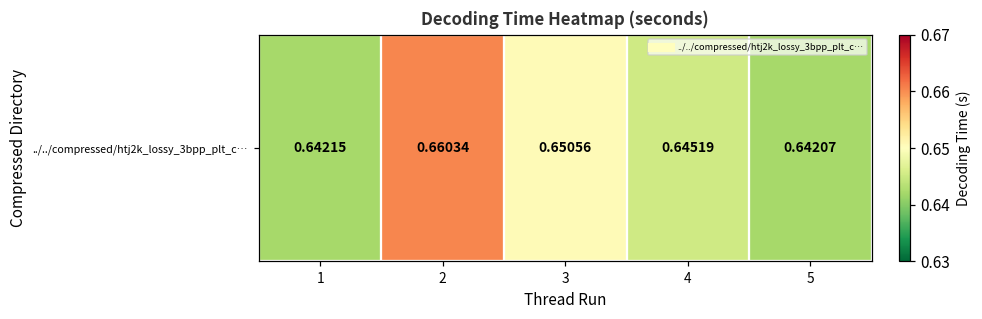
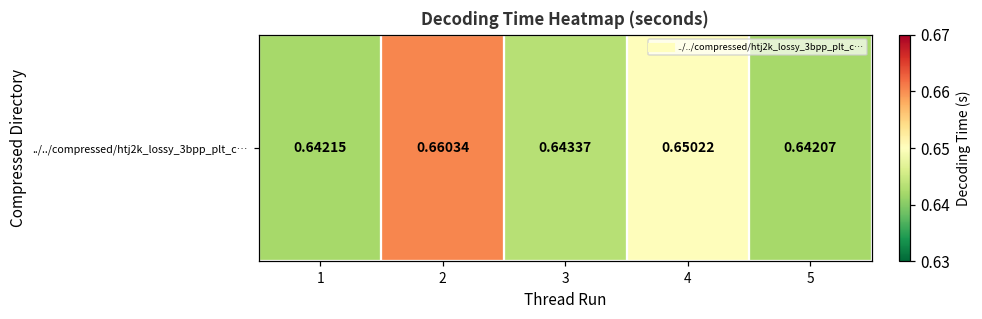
  {
    "../../compressed/htj2k_lossy_3bpp_plt_c…": {
      "1": 0.64215,
      "2": 0.66034,
-     "3": 0.65056,
-     "4": 0.64519,
+     "3": 0.64337,
+     "4": 0.65022,
      "5": 0.64207
    }
  }
